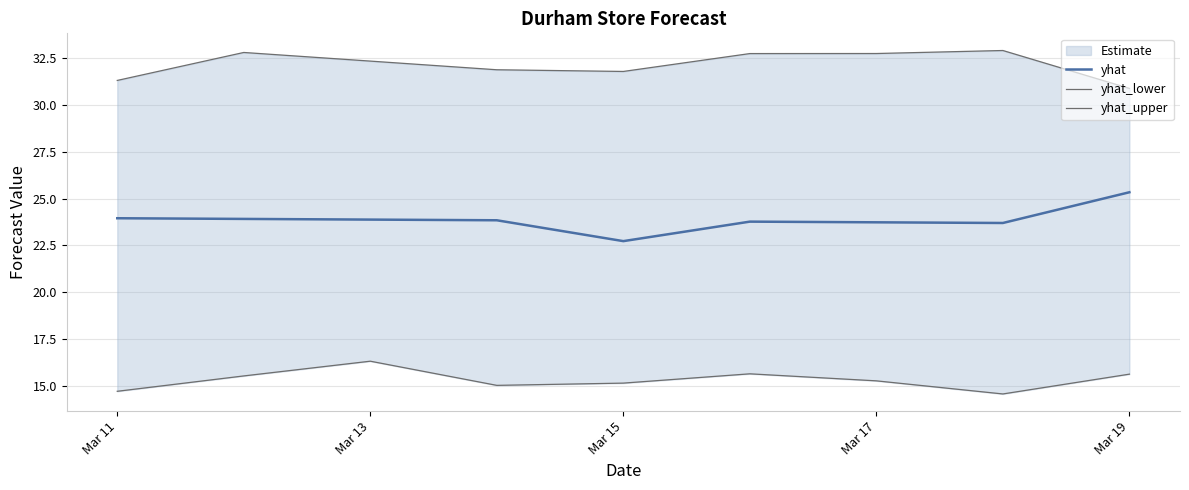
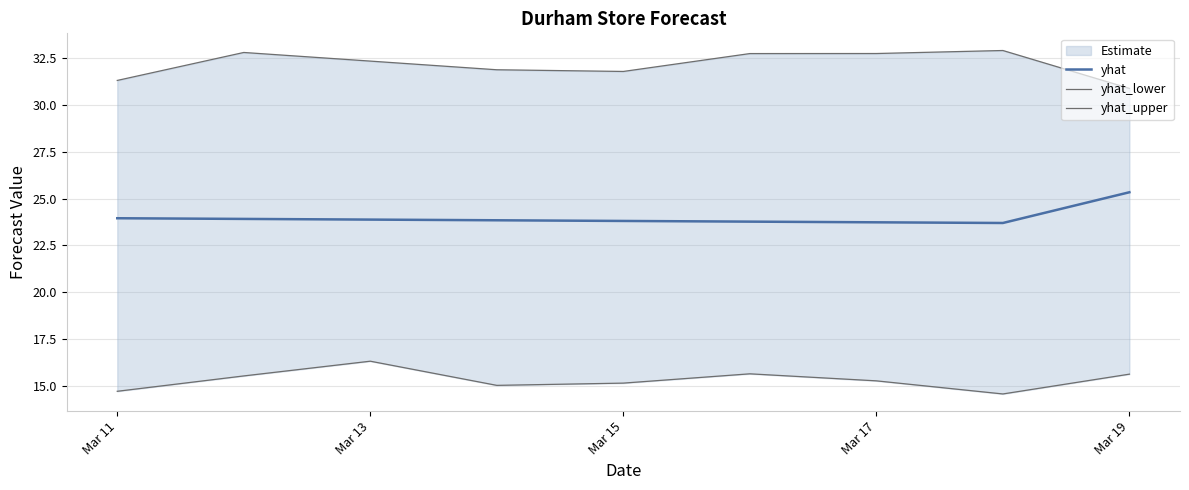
  {
    "yhat": {
      "Mar 11": 23.9,
      "Mar 13": 23.9,
-     "Mar 15": 22.7,
+     "Mar 15": 23.8,
      "Mar 17": 23.7,
      "Mar 19": 25.3
    },
    "yhat_lower": {
      "Mar 11": 14.7,
      "Mar 13": 16.3,
      "Mar 15": 15.2,
      "Mar 17": 15.3,
      "Mar 19": 15.7
    },
    "Estimate": {
      "Mar 11": 31.3,
      "Mar 13": 32.3,
      "Mar 15": 31.8,
      "Mar 17": 32.7
    }
  }
